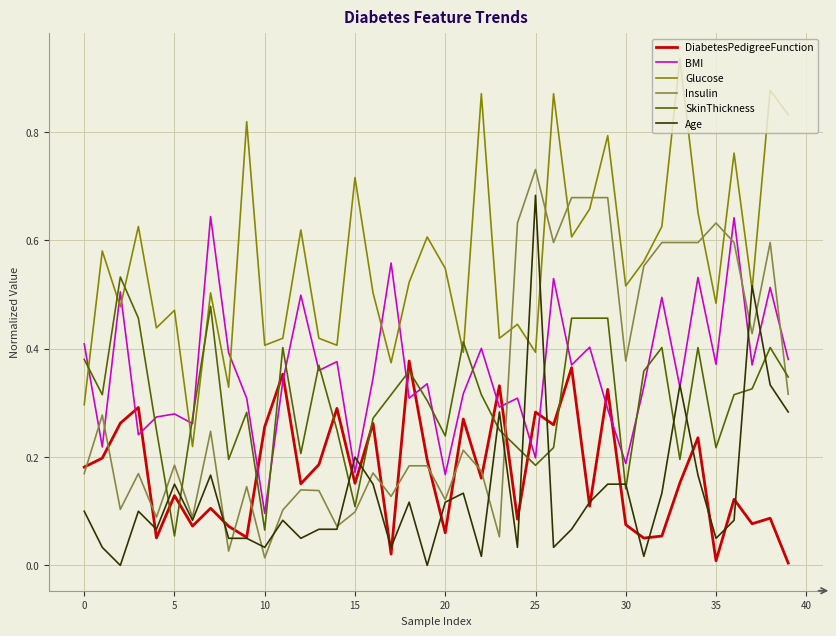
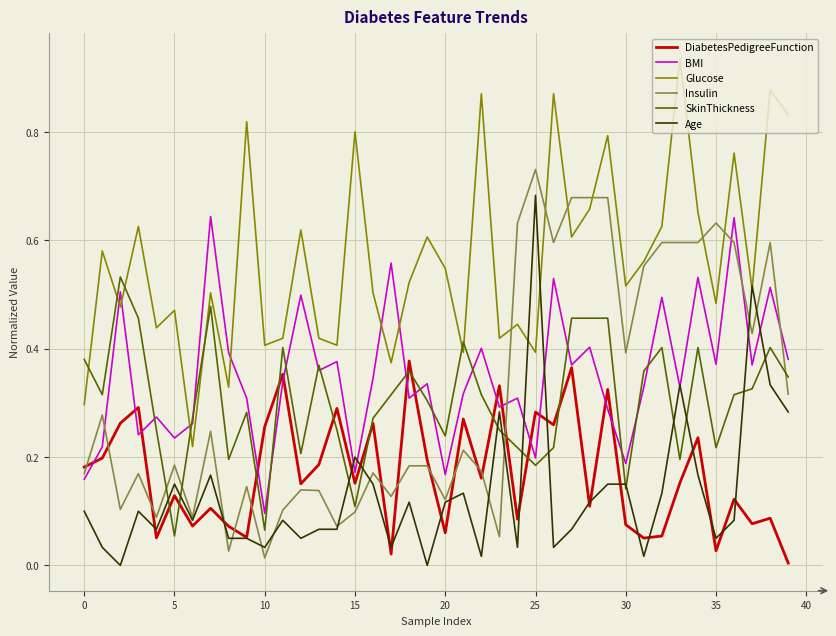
  {
    "DiabetesPedigreeFunction": {
      "0": 0.18,
      "5": 0.13,
      "10": 0.26,
      "15": 0.15,
      "20": 0.06,
      "25": 0.28,
      "30": 0.08,
-     "35": 0.01
+     "35": 0.03
    },
    "BMI": {
-     "0": 0.41,
-     "5": 0.28,
+     "0": 0.16,
+     "5": 0.24,
      "10": 0.10,
      "15": 0.17,
      "20": 0.17,
      "25": 0.20,
      "30": 0.19,
      "35": 0.37
    },
    "Glucose": {
      "0": 0.30,
      "5": 0.47,
      "10": 0.41,
-     "15": 0.72,
+     "15": 0.80,
      "20": 0.55,
      "25": 0.39,
      "30": 0.52,
      "35": 0.48
    },
    "Insulin": {
      "0": 0.17,
      "5": 0.19,
      "10": 0.01,
      "15": 0.10,
      "20": 0.12,
      "25": 0.73,
-     "30": 0.38,
+     "30": 0.39,
      "35": 0.63
    },
    "SkinThickness": {
      "0": 0.38,
      "5": 0.05,
      "10": 0.07,
      "15": 0.11,
      "20": 0.24,
      "25": 0.18,
      "30": 0.14,
      "35": 0.22
    },
    "Age": {
      "0": 0.10,
      "5": 0.15,
      "10": 0.03,
      "15": 0.20,
      "20": 0.12,
      "25": 0.68,
      "30": 0.15,
      "35": 0.05
    }
  }
